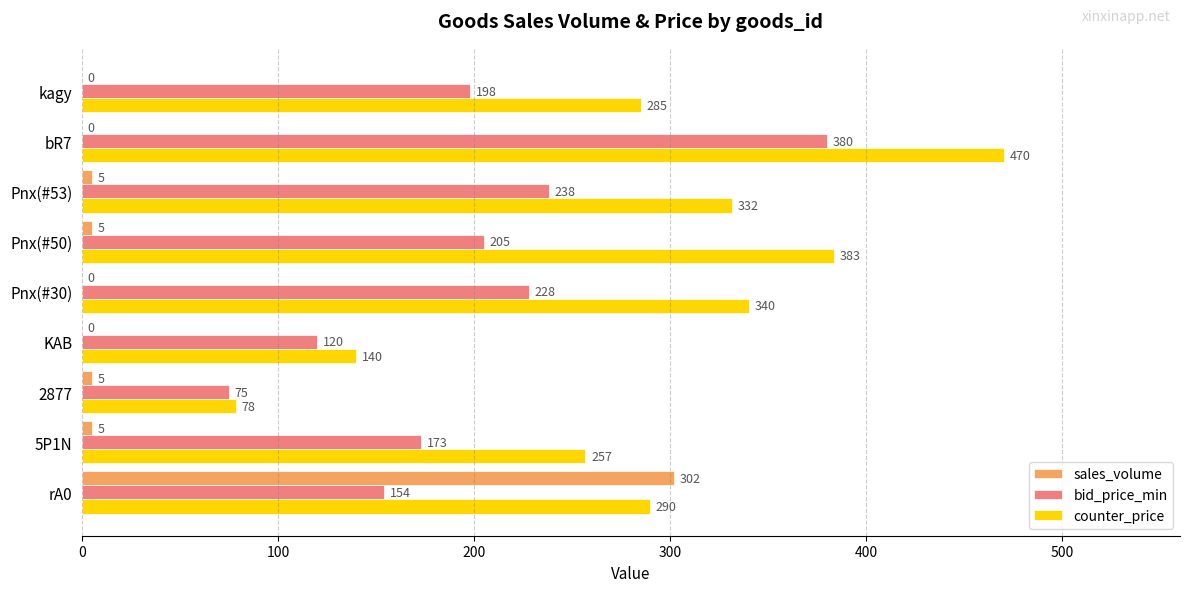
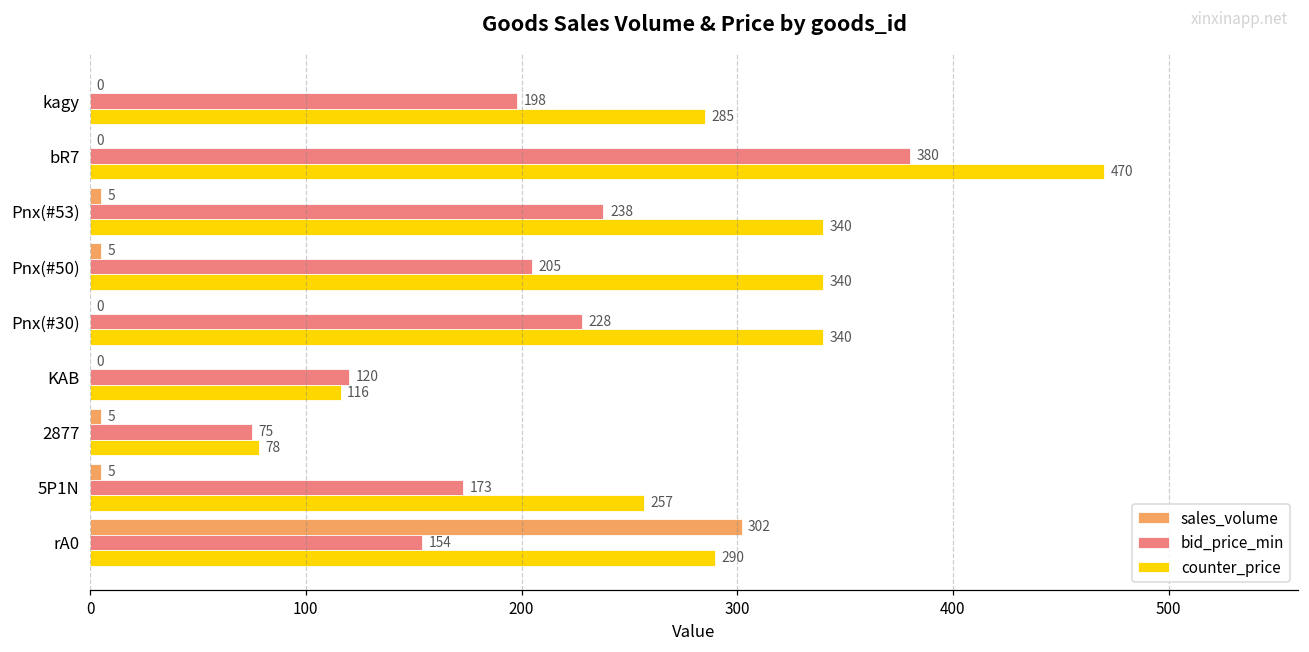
  {
    "counter_price": {
      "kagy": 285,
      "bR7": 470,
-     "Pnx(#53)": 332,
-     "Pnx(#50)": 383,
+     "Pnx(#53)": 340,
+     "Pnx(#50)": 340,
      "Pnx(#30)": 340,
-     "KAB": 140,
+     "KAB": 116,
      "2877": 78,
      "5P1N": 257,
      "rA0": 290
    }
  }
